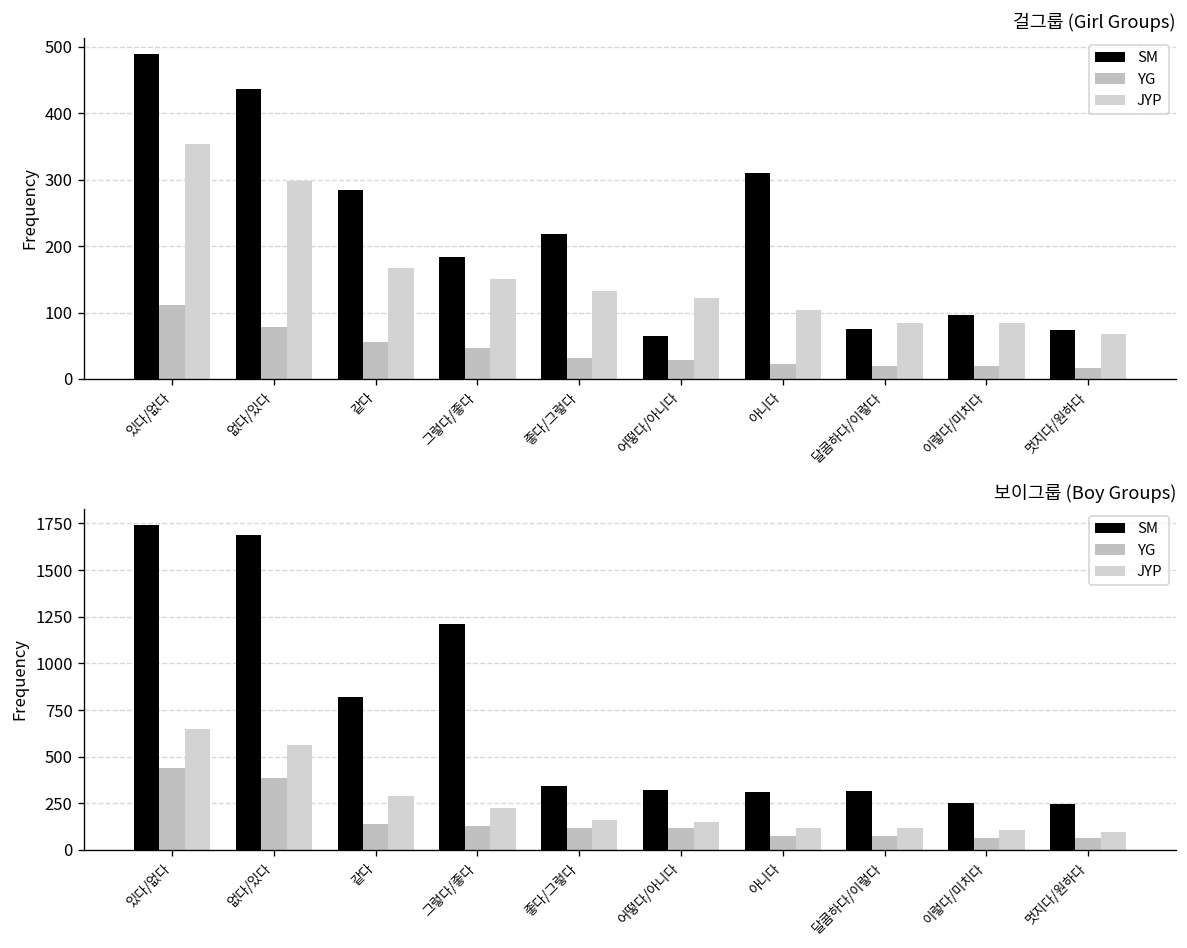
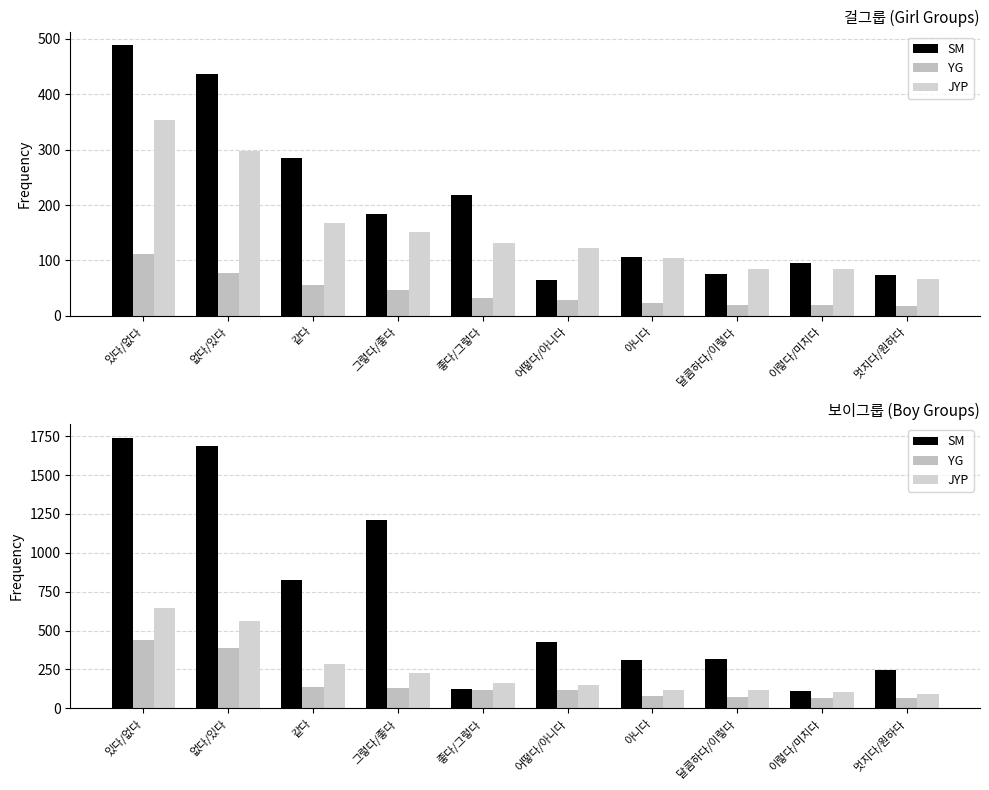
  {
    "걸그룹 (Girl Groups)": {
      "SM": {
        "있다/없다": 490,
        "없다/있다": 440,
        "같다": 290,
        "그렇다/좋다": 180,
        "좋다/그렇다": 220,
        "어떻다/아니다": 60,
-       "아니다": 310,
+       "아니다": 110,
        "달콤하다/이렇다": 80,
        "이렇다/미치다": 100,
        "멋지다/원하다": 70
      }
    },
    "보이그룹 (Boy Groups)": {
      "SM": {
        "있다/없다": 1740,
        "없다/있다": 1690,
        "같다": 820,
        "그렇다/좋다": 1210,
-       "좋다/그렇다": 340,
-       "어떻다/아니다": 320,
+       "좋다/그렇다": 120,
+       "어떻다/아니다": 430,
        "아니다": 310,
        "달콤하다/이렇다": 320,
-       "이렇다/미치다": 250,
+       "이렇다/미치다": 110,
        "멋지다/원하다": 250
      }
    }
  }
